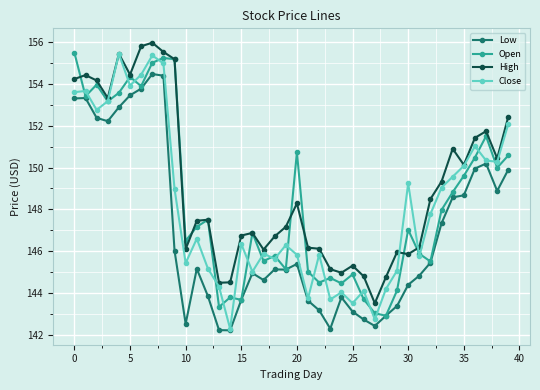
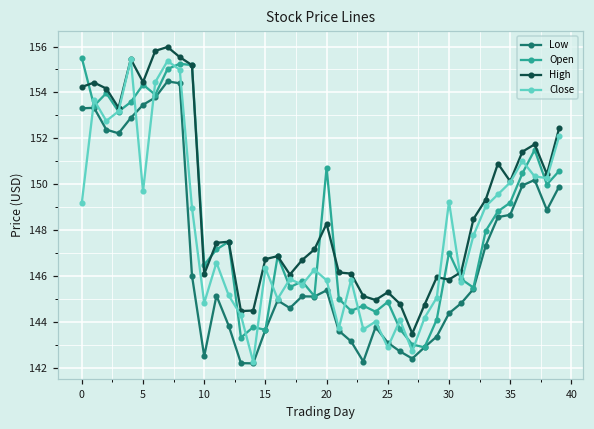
  {
    "Open": {
      "0": 155.5,
      "10": 146.5,
      "20": 150.7,
      "25": 144.9,
      "30": 147.0,
-     "35": 149.6
+     "35": 149.2
    },
    "Close": {
-     "0": 153.6,
-     "5": 153.9,
-     "10": 145.4,
+     "0": 149.2,
+     "5": 149.7,
+     "10": 144.8,
      "15": 146.3,
      "20": 145.8,
-     "25": 143.5,
+     "25": 142.9,
      "30": 149.2
    }
  }
